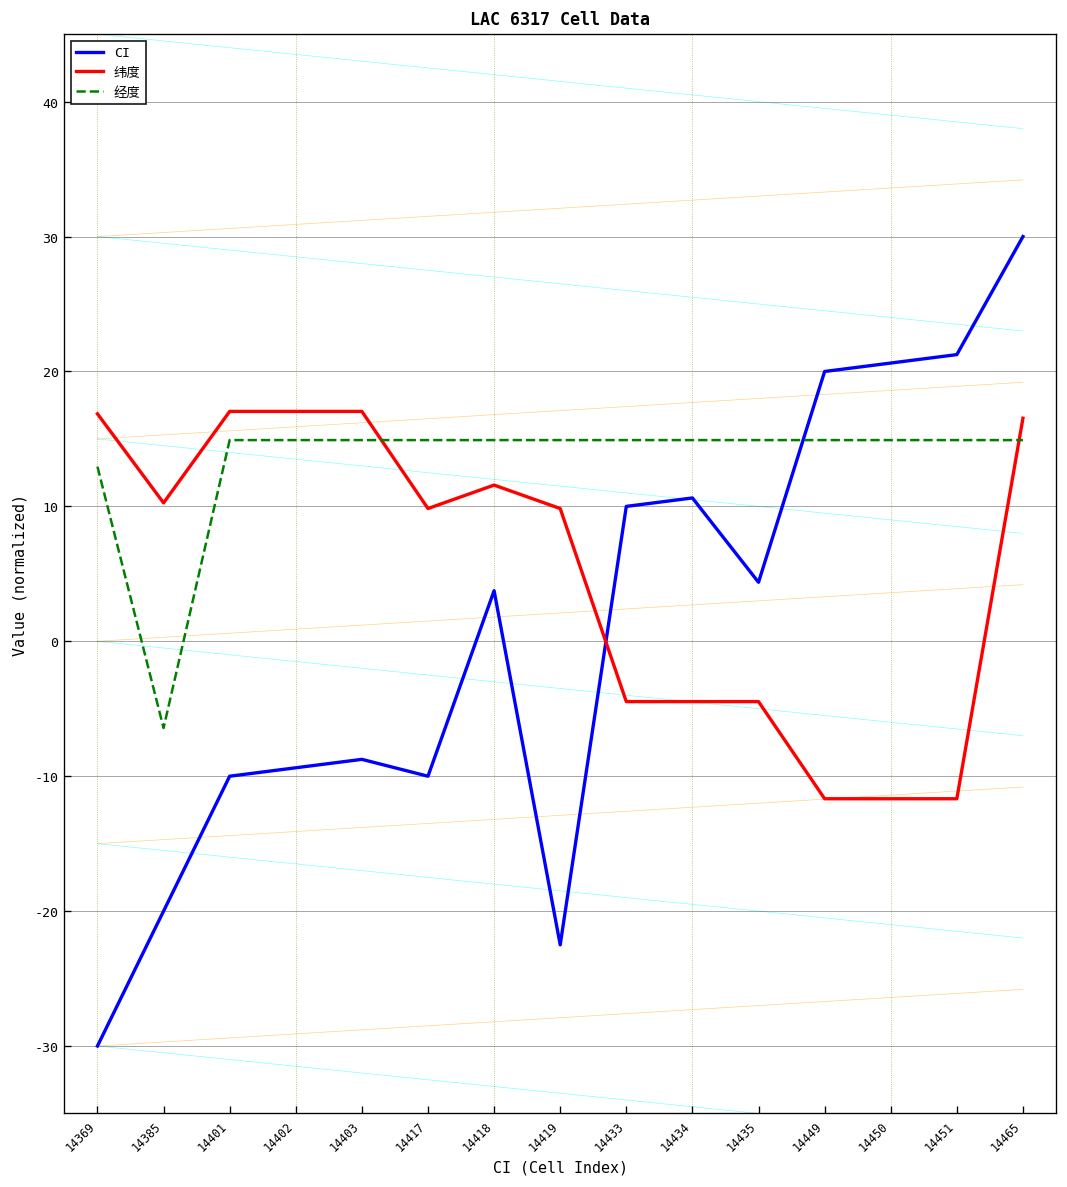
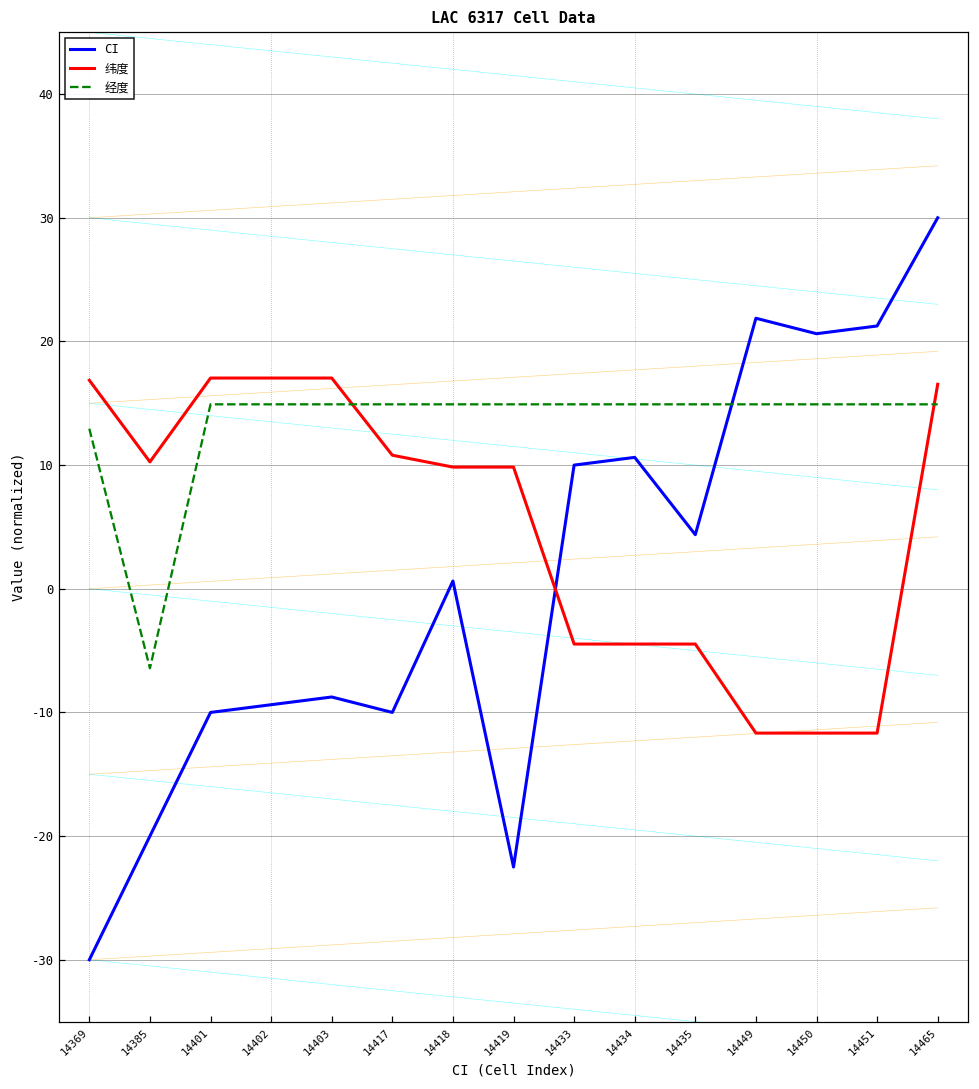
  {
    "CI": {
      "14385": -20.0,
      "14401": -10.0,
      "14402": -9.4,
      "14403": -8.8,
      "14417": -10.0,
-     "14418": 3.8,
+     "14418": 0.6,
      "14419": -22.5,
      "14433": 10.0,
      "14434": 10.6,
      "14435": 4.4,
-     "14449": 20.0,
+     "14449": 21.9,
      "14450": 20.6,
      "14451": 21.3,
      "14465": 30.0
    },
    "纬度": {
      "14369": 16.9,
      "14385": 10.3,
      "14401": 17.0,
      "14402": 17.0,
      "14403": 17.0,
-     "14417": 9.8,
-     "14418": 11.6,
+     "14417": 10.8,
+     "14418": 9.8,
      "14419": 9.8,
      "14433": -4.5,
      "14434": -4.5,
      "14435": -4.5,
      "14450": -11.7,
      "14451": -11.7,
      "14465": 16.5
    },
    "经度": {
      "14369": 12.9,
      "14385": -6.4,
      "14401": 14.9,
      "14402": 14.9,
      "14403": 14.9,
      "14417": 14.9,
      "14418": 14.9,
      "14419": 14.9,
      "14433": 14.9,
      "14434": 14.9,
      "14435": 14.9,
      "14449": 14.9,
      "14450": 14.9,
      "14451": 14.9,
      "14465": 14.9
    }
  }
